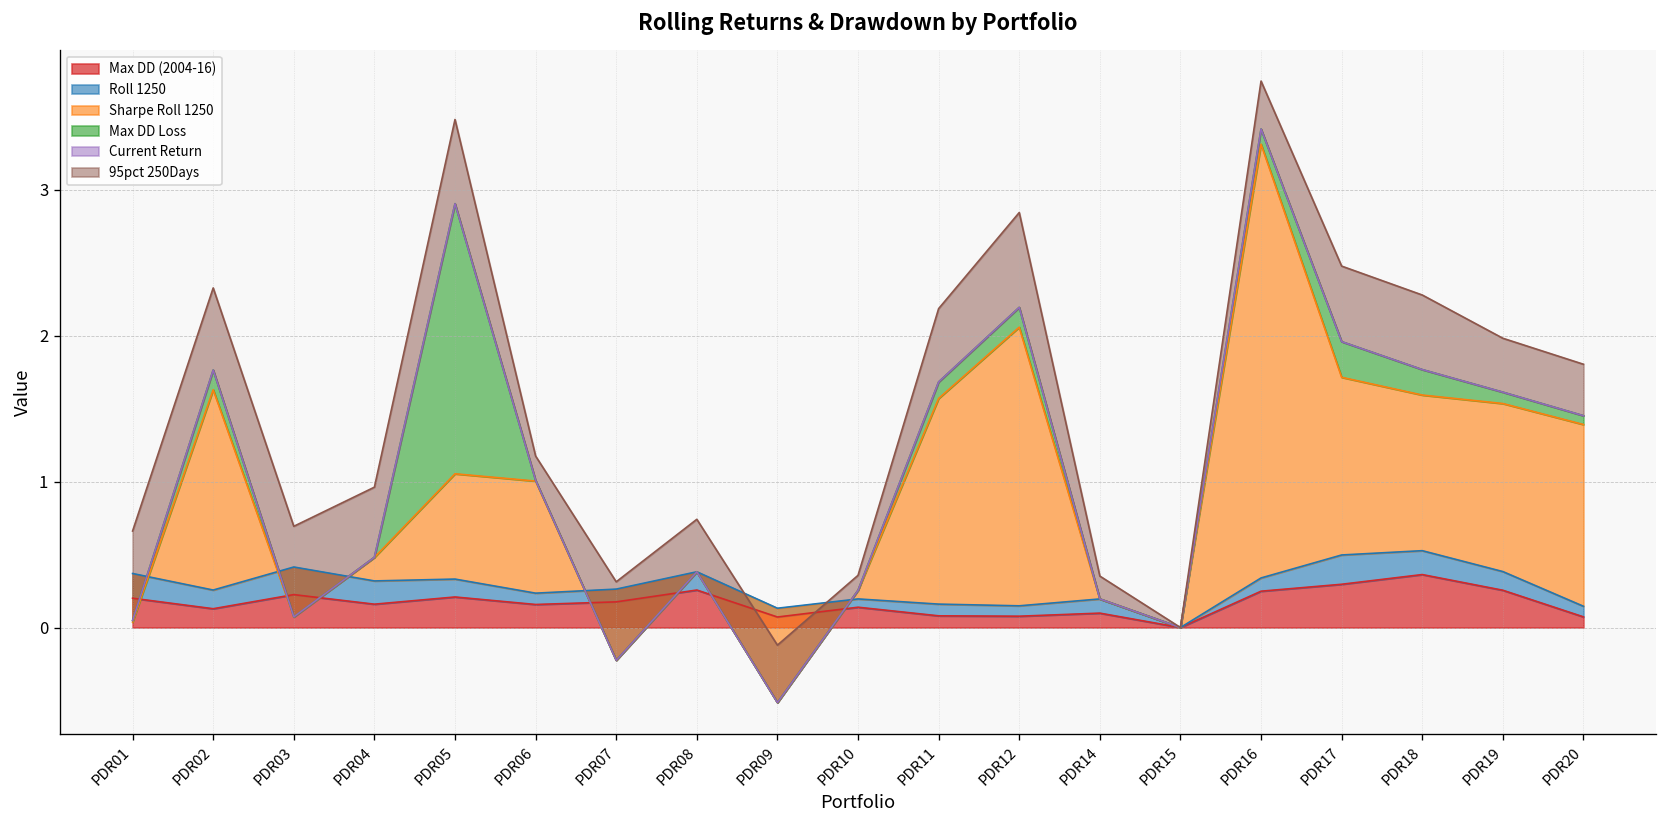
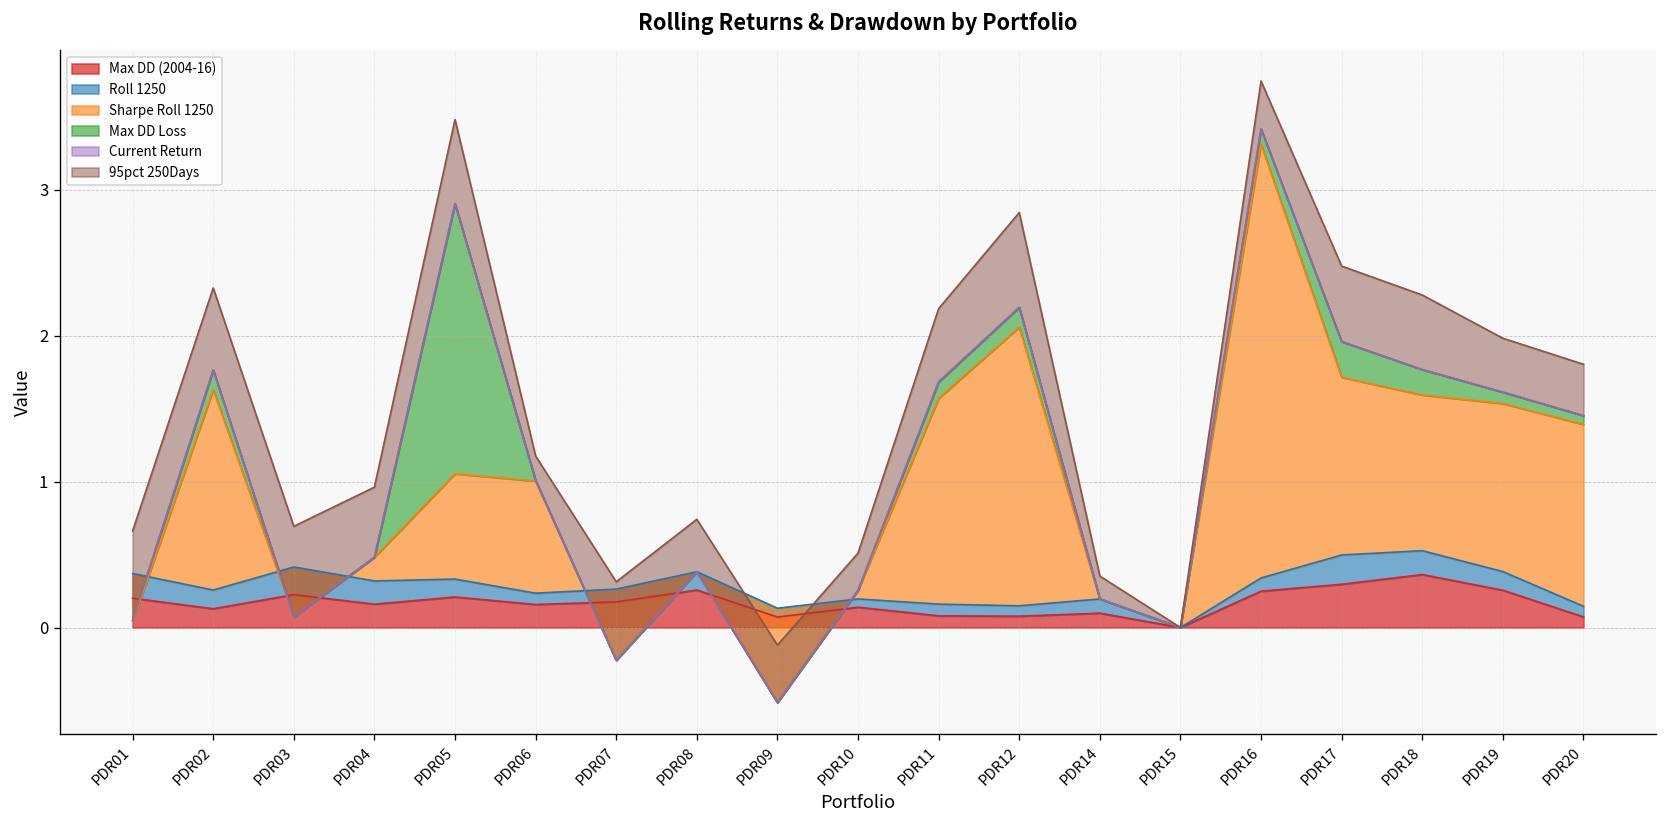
  {
    "Max DD (2004-16)": {
      "PDR01": 0.20,
      "PDR02": 0.13,
      "PDR03": 0.23,
      "PDR04": 0.16,
      "PDR05": 0.21,
      "PDR06": 0.16,
      "PDR07": 0.18,
      "PDR08": 0.26,
      "PDR09": 0.07,
      "PDR10": 0.14,
      "PDR11": 0.08,
      "PDR12": 0.08,
      "PDR14": 0.10,
      "PDR16": 0.25,
      "PDR17": 0.30,
      "PDR18": 0.36,
      "PDR19": 0.26,
      "PDR20": 0.07
    },
    "Roll 1250": {
      "PDR02": 0.13,
      "PDR04": 0.16,
      "PDR05": 0.12,
      "PDR06": 0.08,
      "PDR10": 0.06,
      "PDR11": 0.08,
      "PDR12": 0.07,
      "PDR16": 0.09,
      "PDR17": 0.20,
      "PDR18": 0.16,
      "PDR19": 0.13,
      "PDR20": 0.07
    },
    "95pct 250Days": {
      "PDR01": 0.61,
      "PDR02": 0.56,
      "PDR03": 0.62,
      "PDR04": 0.48,
      "PDR05": 0.58,
      "PDR06": 0.17,
      "PDR07": 0.54,
      "PDR08": 0.36,
      "PDR09": 0.39,
-     "PDR10": 0.10,
+     "PDR10": 0.26,
      "PDR11": 0.50,
      "PDR12": 0.65,
      "PDR14": 0.16,
      "PDR16": 0.33,
      "PDR17": 0.52,
      "PDR18": 0.51,
      "PDR19": 0.37,
      "PDR20": 0.35
    }
  }
